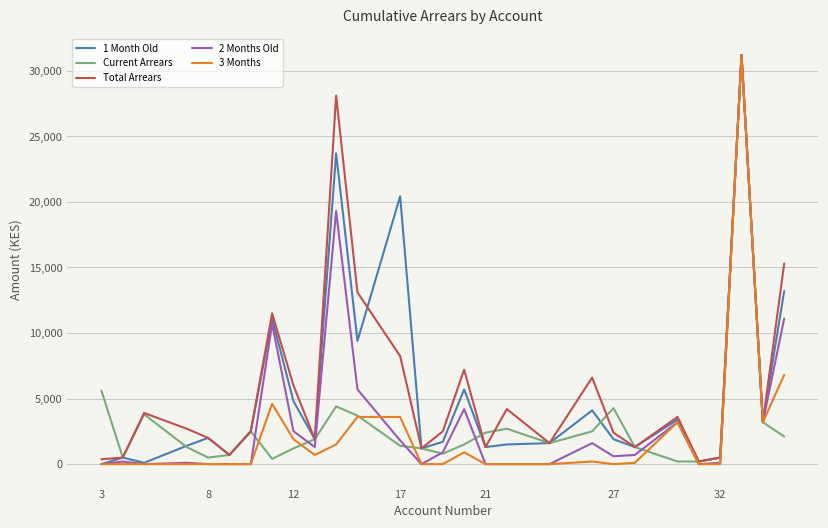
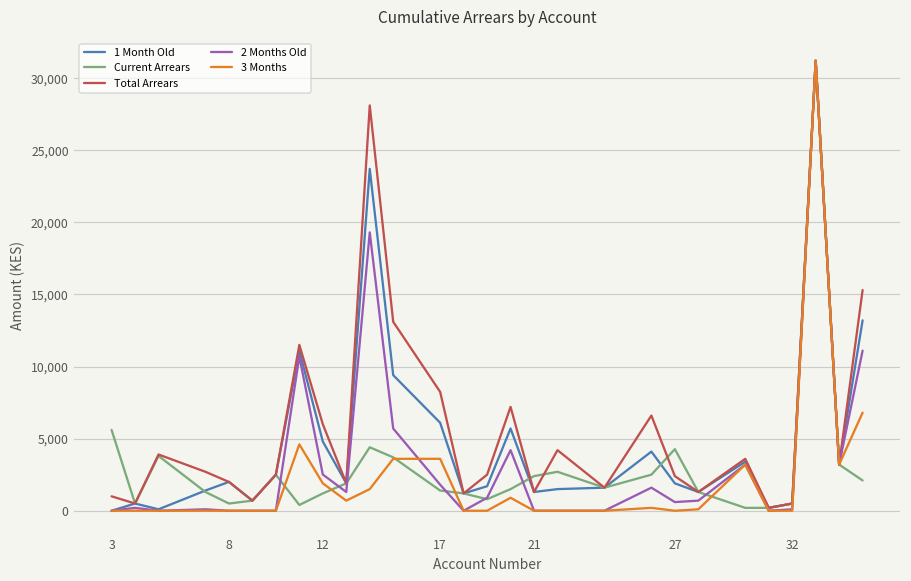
  {
    "1 Month Old": {
      "12": "4,800",
-     "17": "20,400",
+     "17": "6,100",
      "27": "1,900"
    },
    "Current Arrears": {
      "3": "5,600",
      "8": "500",
      "12": "1,200",
      "17": "1,400",
      "21": "2,400",
      "27": "4,300"
    },
    "Total Arrears": {
-     "3": "400",
+     "3": "1,000",
      "12": "6,000",
      "17": "8,200",
      "27": "2,400"
    },
    "2 Months Old": {
      "12": "2,500",
      "17": "1,800",
      "27": "600"
    },
    "3 Months": {
      "12": "1,900",
      "17": "3,600",
      "27": "0"
    }
  }
